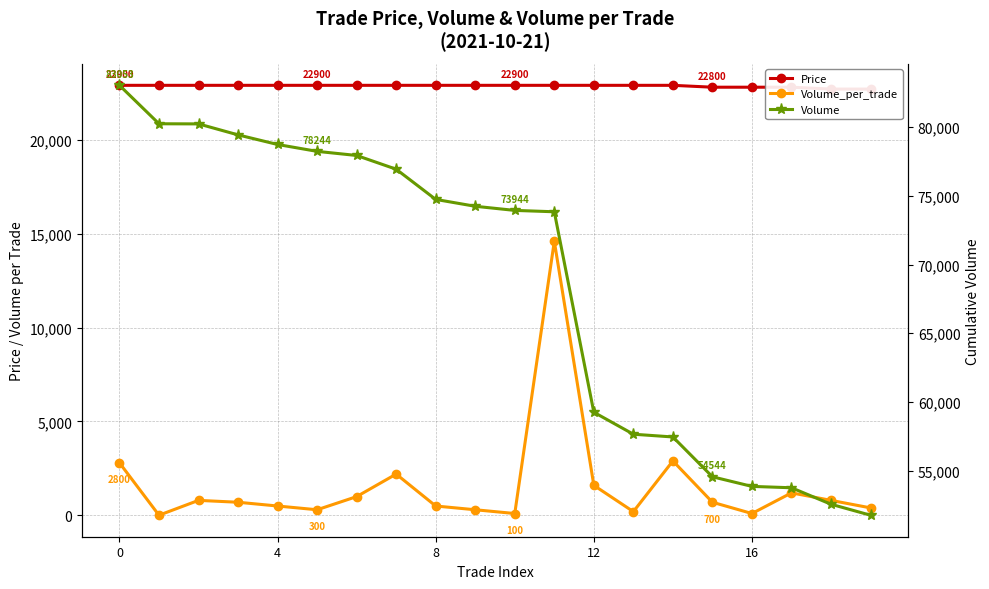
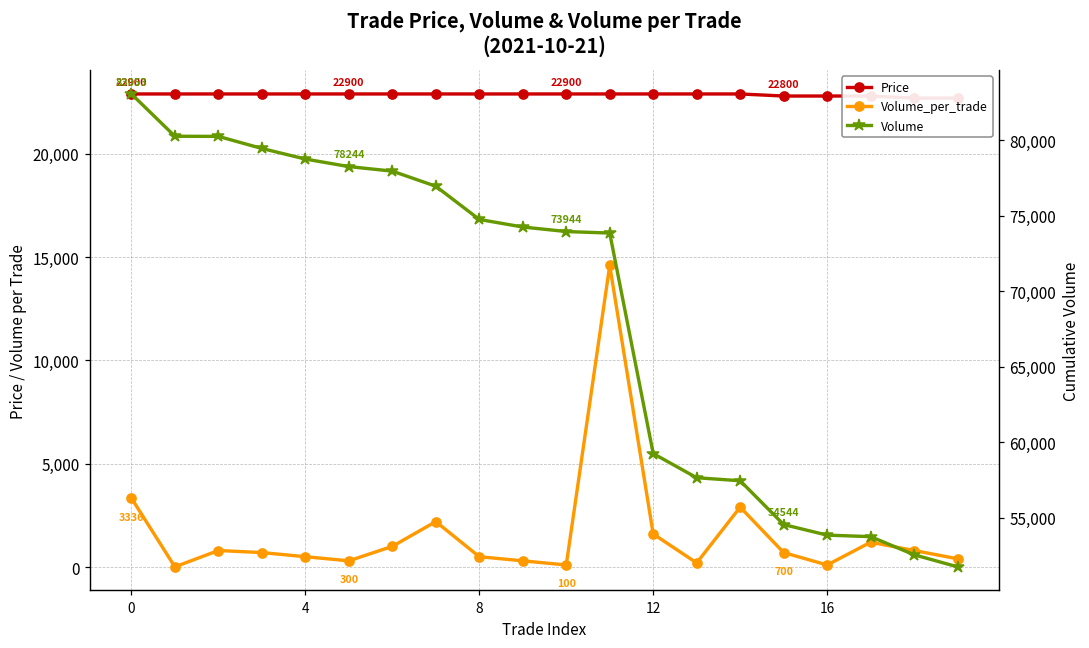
  {
    "Volume_per_trade": {
-     "0": 2800
+     "0": 3336
    }
  }
